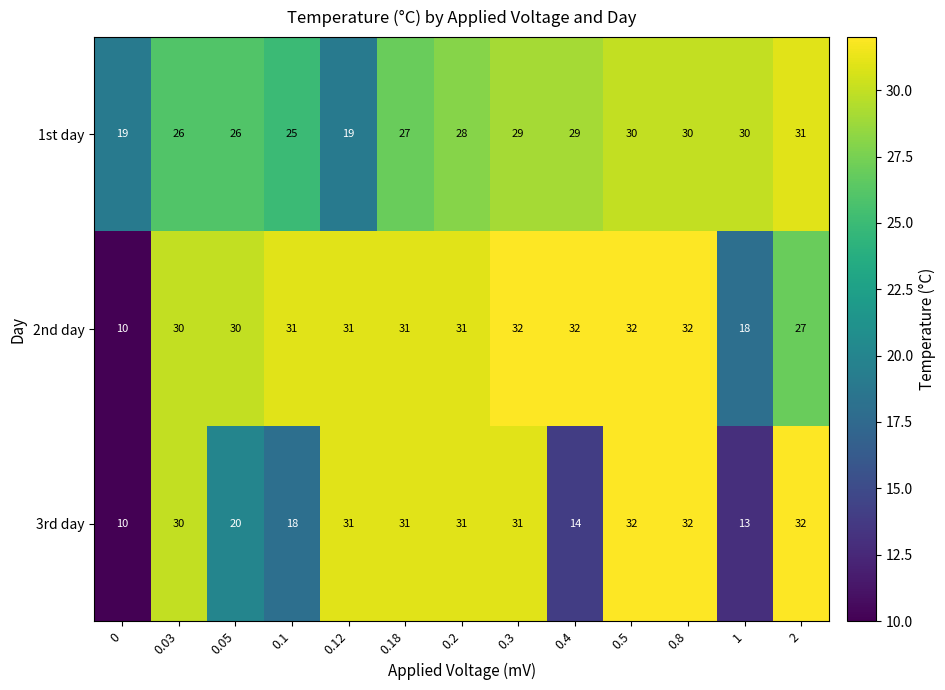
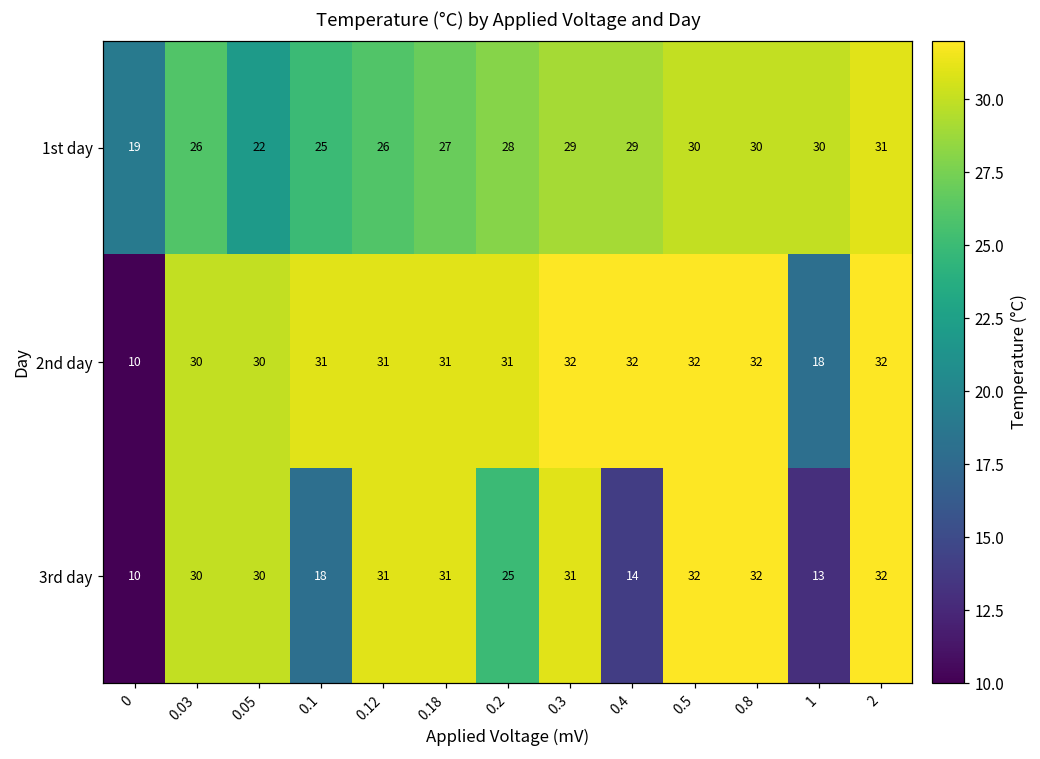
  {
    "1st day": {
      "0": 19,
      "0.03": 26,
-     "0.05": 26,
+     "0.05": 22,
      "0.1": 25,
-     "0.12": 19,
+     "0.12": 26,
      "0.18": 27,
      "0.2": 28,
      "0.3": 29,
      "0.4": 29,
      "0.5": 30,
      "0.8": 30,
      "1": 30,
      "2": 31
    },
    "2nd day": {
      "0": 10,
      "0.03": 30,
      "0.05": 30,
      "0.1": 31,
      "0.12": 31,
      "0.18": 31,
      "0.2": 31,
      "0.3": 32,
      "0.4": 32,
      "0.5": 32,
      "0.8": 32,
      "1": 18,
-     "2": 27
+     "2": 32
    },
    "3rd day": {
      "0": 10,
      "0.03": 30,
-     "0.05": 20,
+     "0.05": 30,
      "0.1": 18,
      "0.12": 31,
      "0.18": 31,
-     "0.2": 31,
+     "0.2": 25,
      "0.3": 31,
      "0.4": 14,
      "0.5": 32,
      "0.8": 32,
      "1": 13,
      "2": 32
    }
  }
